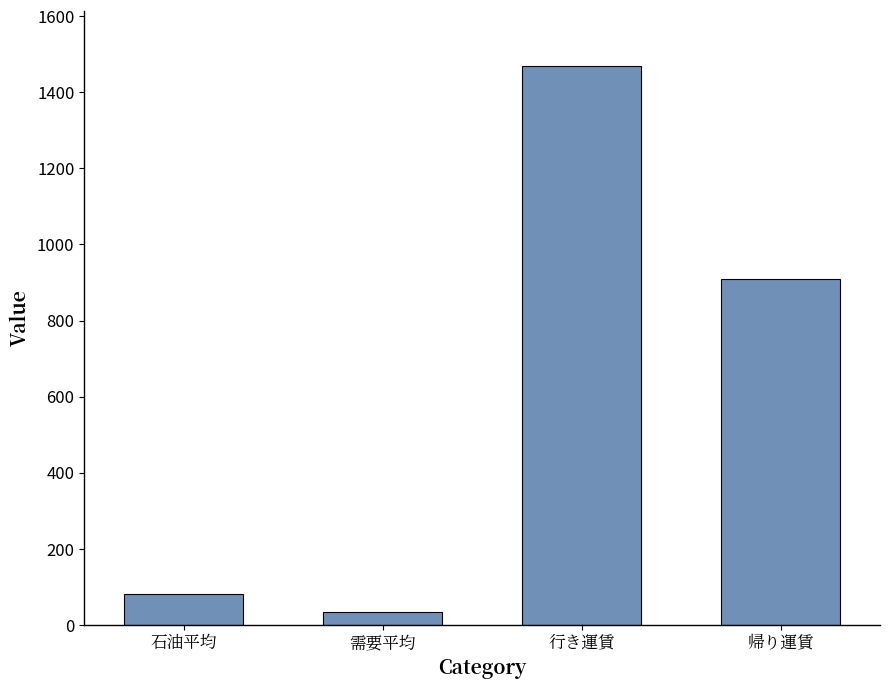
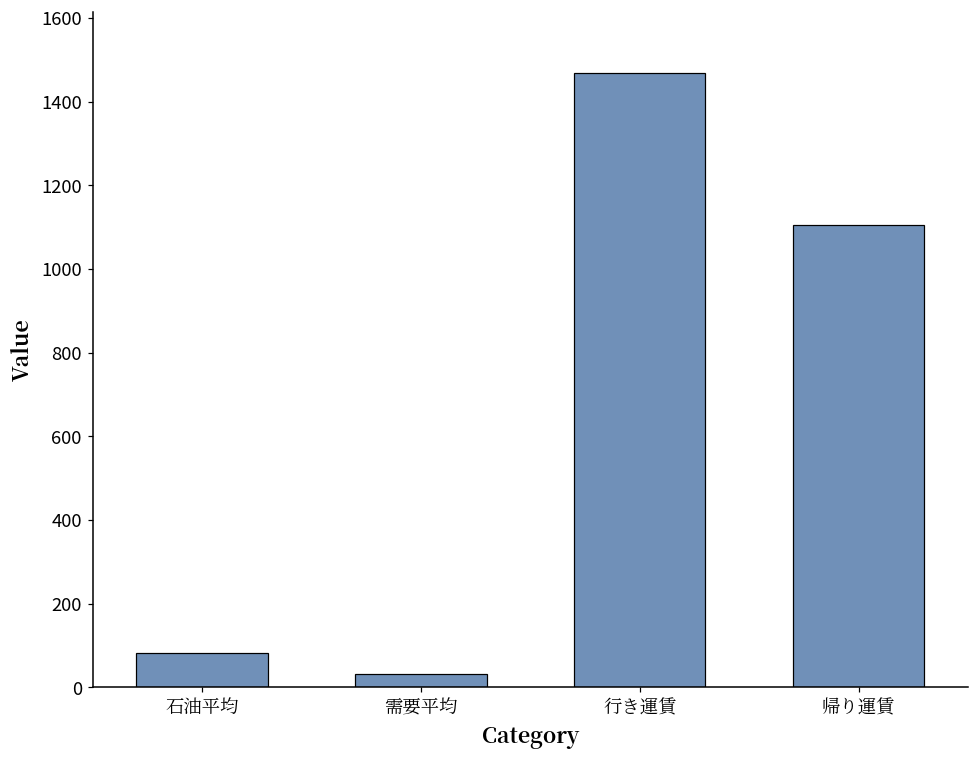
  {
    "石油平均": 80,
    "需要平均": 30,
    "行き運賃": 1470,
-   "帰り運賃": 910
+   "帰り運賃": 1100
  }
